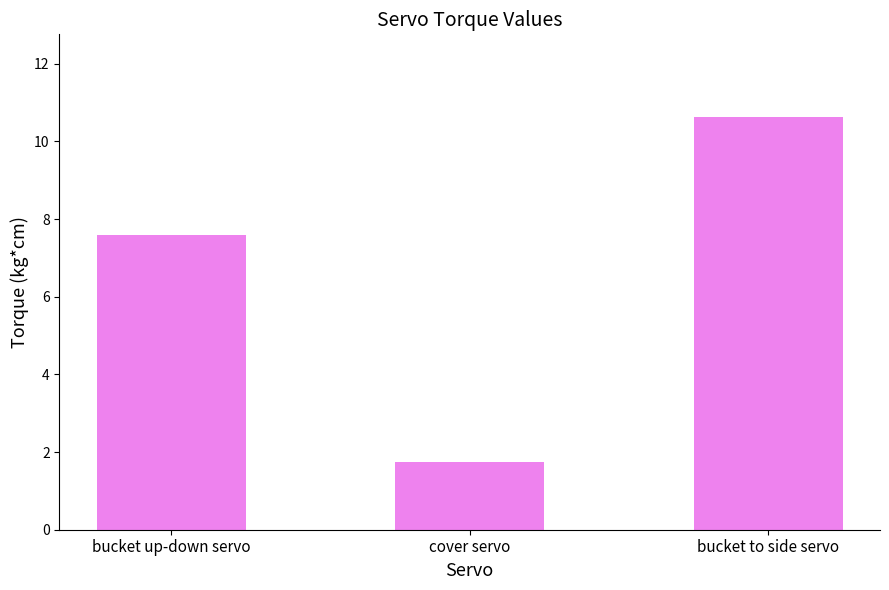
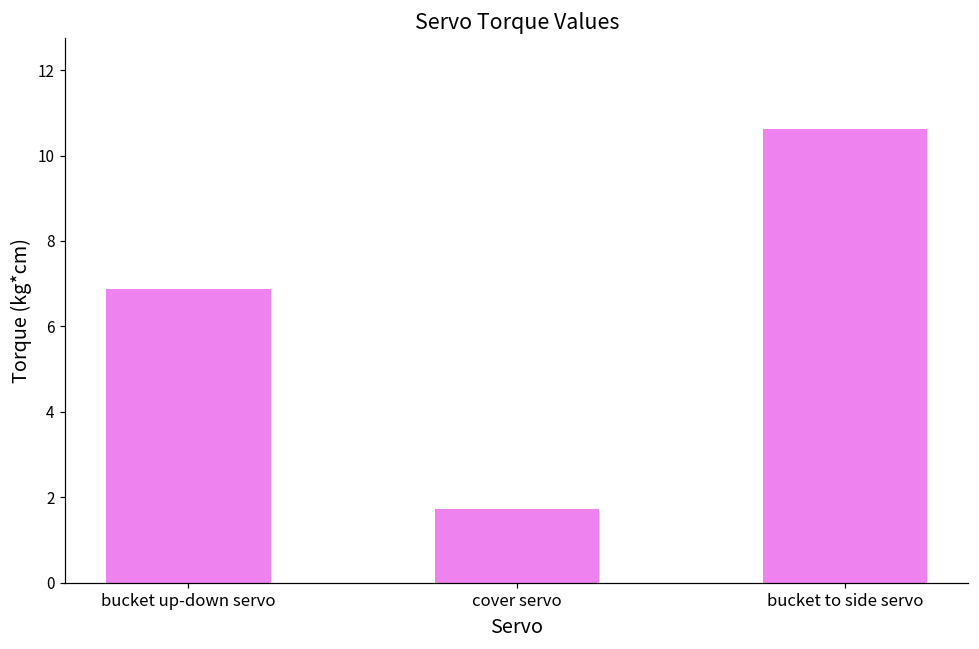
  {
-   "bucket up-down servo": 7.6,
+   "bucket up-down servo": 6.9,
    "cover servo": 1.7,
    "bucket to side servo": 10.6
  }
